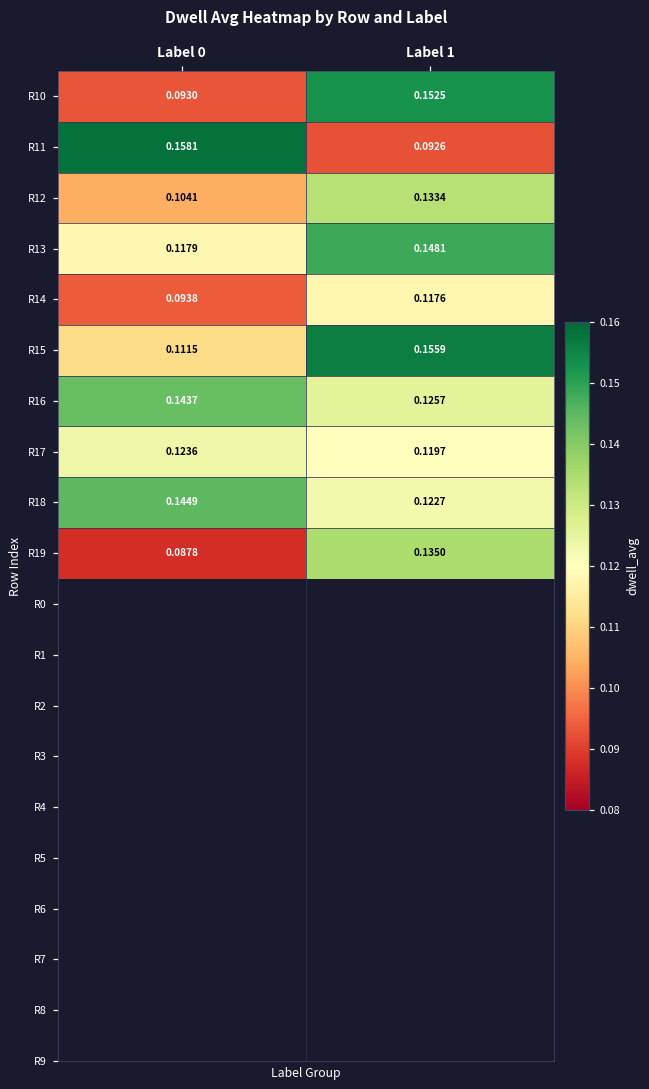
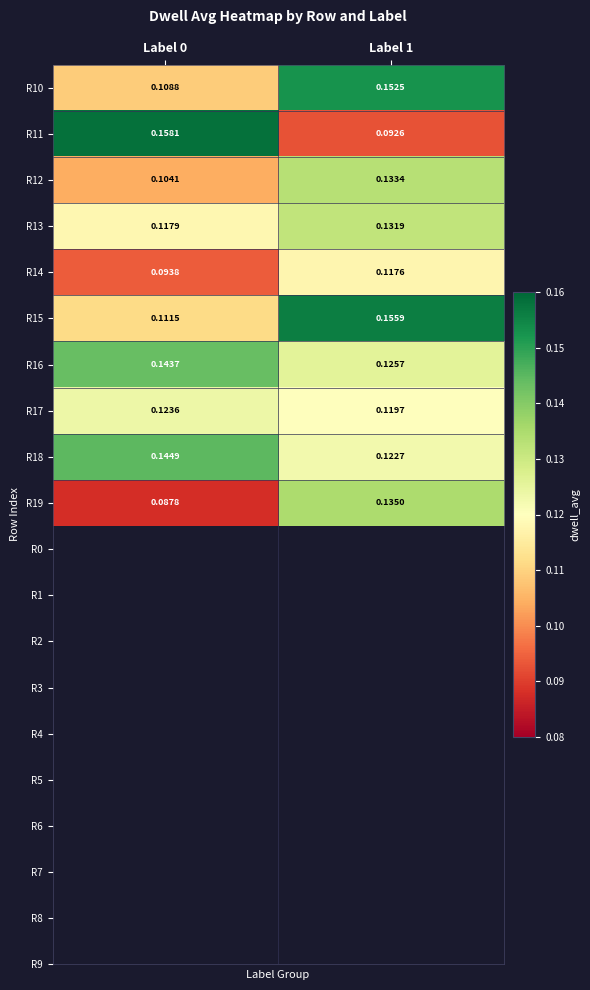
  {
    "R10": {
-     "Label 0": 0.0930,
+     "Label 0": 0.1088,
      "Label 1": 0.1525
    },
    "R11": {
      "Label 0": 0.1581,
      "Label 1": 0.0926
    },
    "R12": {
      "Label 0": 0.1041,
      "Label 1": 0.1334
    },
    "R13": {
      "Label 0": 0.1179,
-     "Label 1": 0.1481
+     "Label 1": 0.1319
    },
    "R14": {
      "Label 0": 0.0938,
      "Label 1": 0.1176
    },
    "R15": {
      "Label 0": 0.1115,
      "Label 1": 0.1559
    },
    "R16": {
      "Label 0": 0.1437,
      "Label 1": 0.1257
    },
    "R17": {
      "Label 0": 0.1236,
      "Label 1": 0.1197
    },
    "R18": {
      "Label 0": 0.1449,
      "Label 1": 0.1227
    },
    "R19": {
      "Label 0": 0.0878,
      "Label 1": 0.1350
    }
  }
